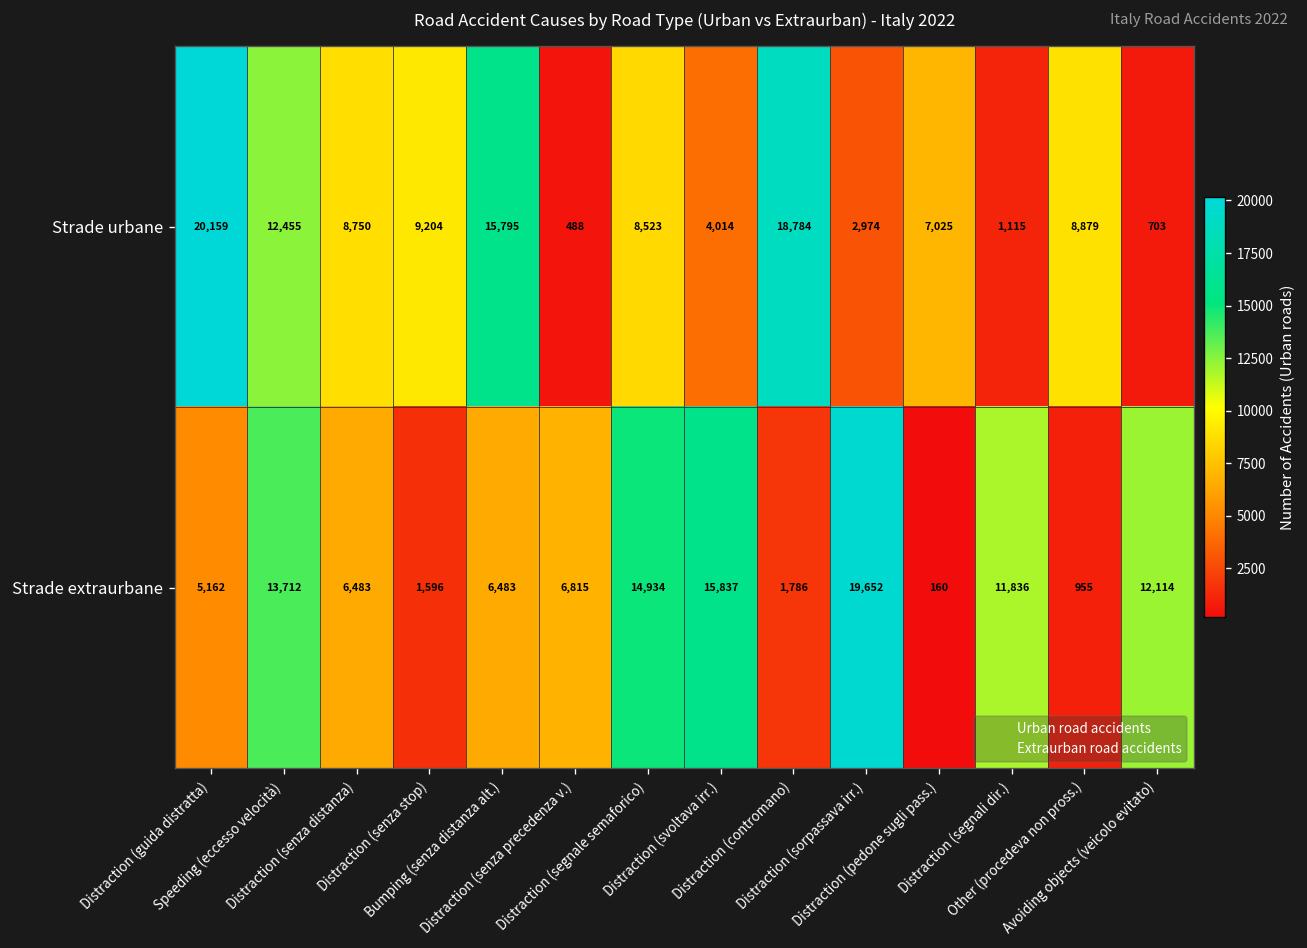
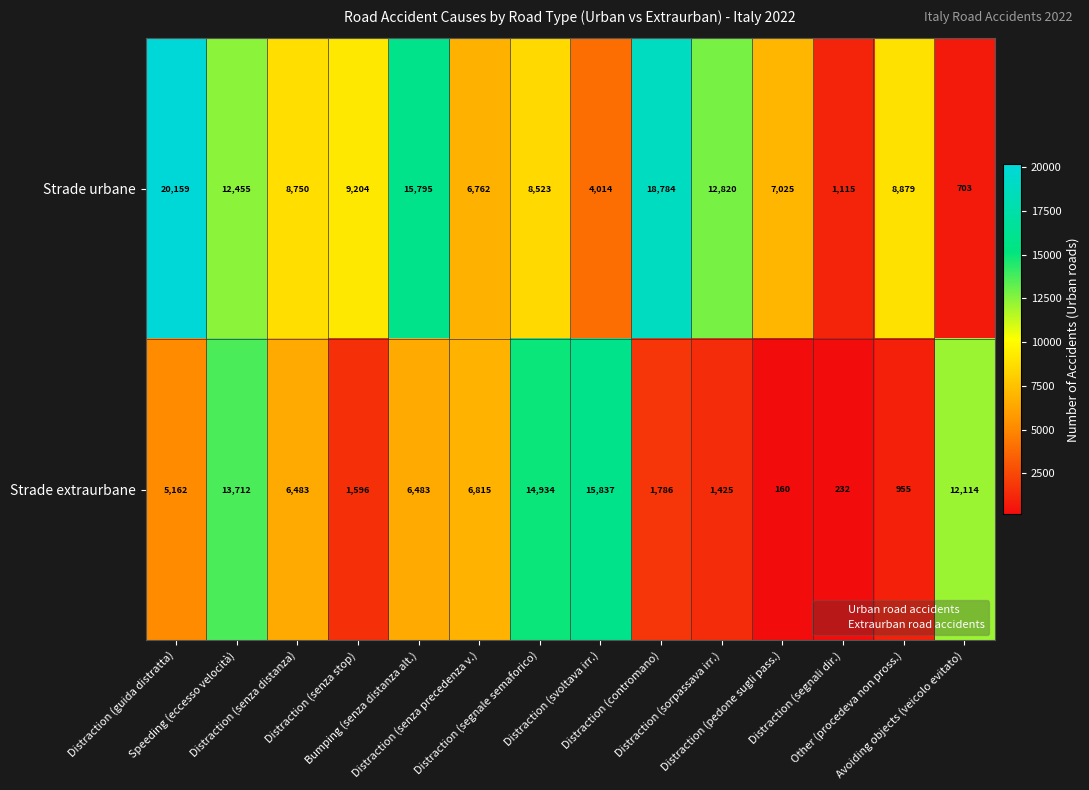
  {
    "Strade urbane": {
      "Distraction (guida distratta)": "20,159",
      "Speeding (eccesso velocità)": "12,455",
      "Distraction (senza distanza)": "8,750",
      "Distraction (senza stop)": "9,204",
      "Bumping (senza distanza alt.)": "15,795",
-     "Distraction (senza precedenza v.)": "488",
+     "Distraction (senza precedenza v.)": "6,762",
      "Distraction (segnale semaforico)": "8,523",
      "Distraction (svoltava irr.)": "4,014",
      "Distraction (contromano)": "18,784",
-     "Distraction (sorpassava irr.)": "2,974",
+     "Distraction (sorpassava irr.)": "12,820",
      "Distraction (pedone sugli pass.)": "7,025",
      "Distraction (segnali dir.)": "1,115",
      "Other (procedeva non pross.)": "8,879",
      "Avoiding objects (veicolo evitato)": "703"
    },
    "Strade extraurbane": {
      "Distraction (guida distratta)": "5,162",
      "Speeding (eccesso velocità)": "13,712",
      "Distraction (senza distanza)": "6,483",
      "Distraction (senza stop)": "1,596",
      "Bumping (senza distanza alt.)": "6,483",
      "Distraction (senza precedenza v.)": "6,815",
      "Distraction (segnale semaforico)": "14,934",
      "Distraction (svoltava irr.)": "15,837",
      "Distraction (contromano)": "1,786",
-     "Distraction (sorpassava irr.)": "19,652",
+     "Distraction (sorpassava irr.)": "1,425",
      "Distraction (pedone sugli pass.)": "160",
-     "Distraction (segnali dir.)": "11,836",
+     "Distraction (segnali dir.)": "232",
      "Other (procedeva non pross.)": "955",
      "Avoiding objects (veicolo evitato)": "12,114"
    }
  }
